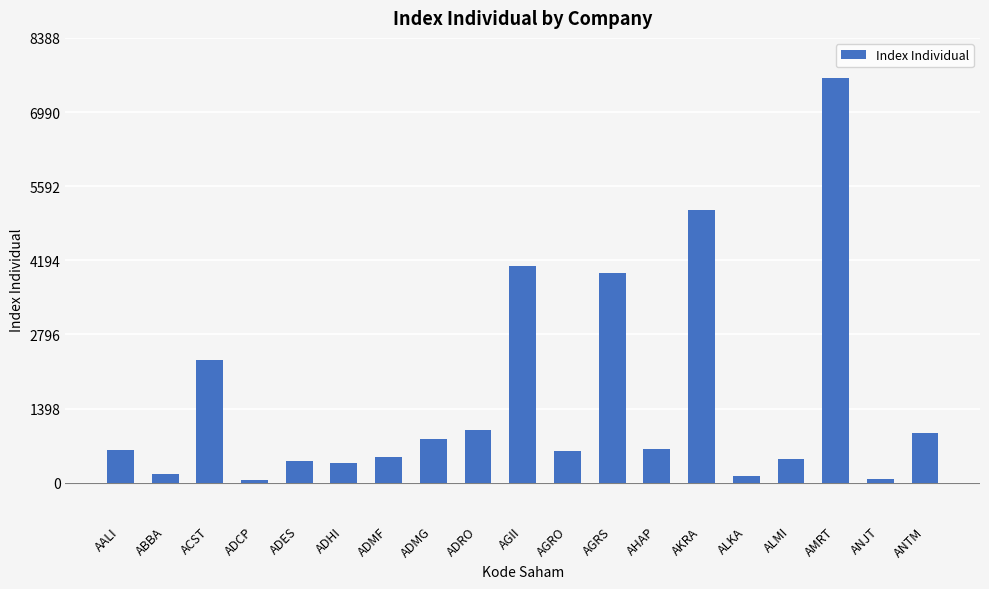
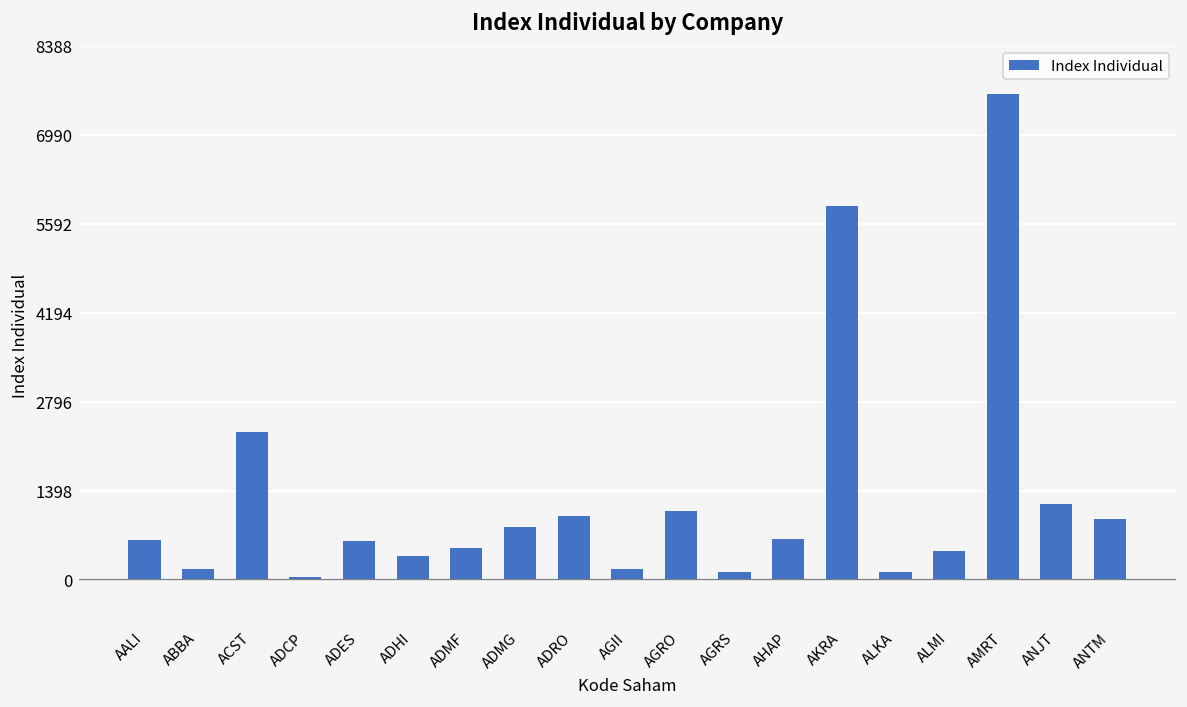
  {
    "AALI": 600,
    "ABBA": 200,
    "ACST": 2300,
-   "ADES": 400,
+   "ADES": 600,
    "ADHI": 400,
    "ADMF": 500,
    "ADMG": 800,
    "ADRO": 1000,
-   "AGII": 4100,
-   "AGRO": 600,
-   "AGRS": 4000,
+   "AGII": 200,
+   "AGRO": 1100,
+   "AGRS": 100,
    "AHAP": 600,
-   "AKRA": 5100,
+   "AKRA": 5900,
    "ALKA": 100,
    "ALMI": 400,
    "AMRT": 7600,
-   "ANJT": 100,
+   "ANJT": 1200,
    "ANTM": 900
  }
